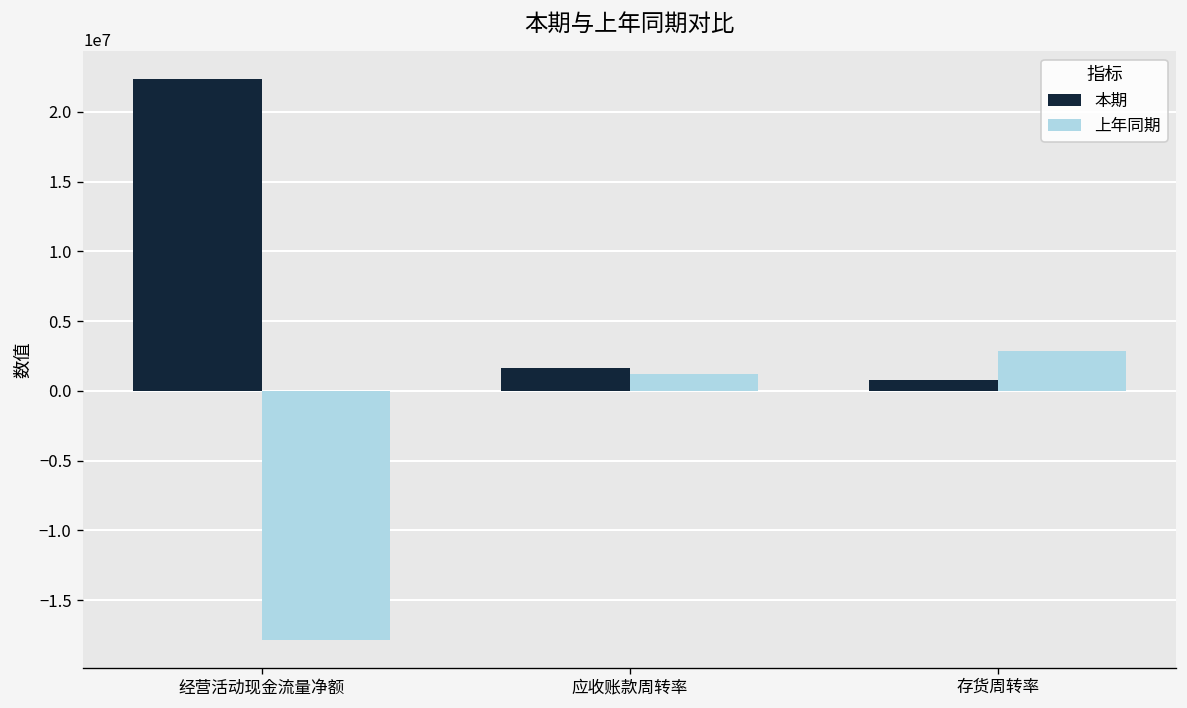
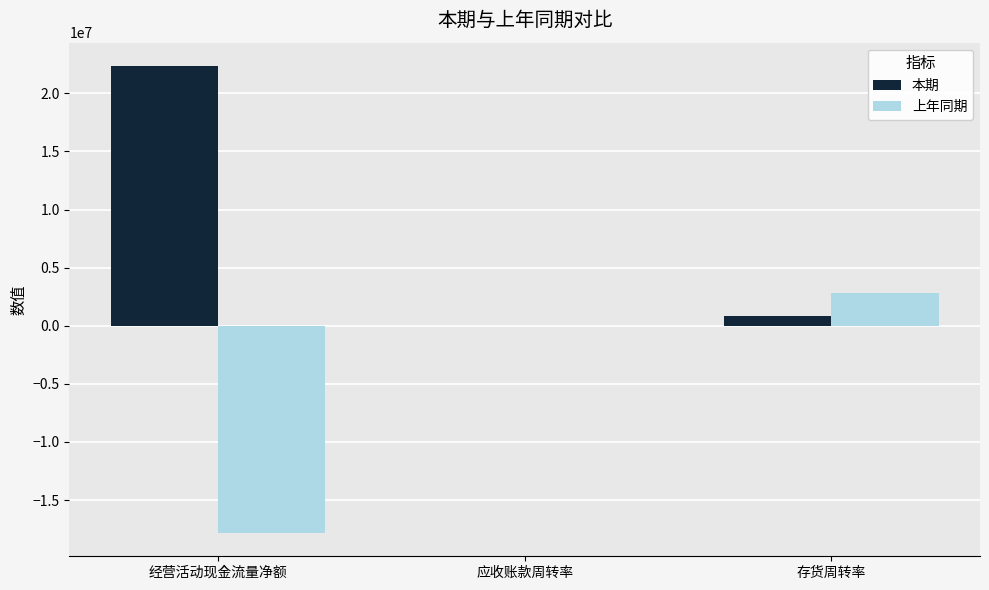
  {
    "本期": {
      "经营活动现金流量净额": 22300000,
-     "应收账款周转率": 1700000,
+     "应收账款周转率": 0,
      "存货周转率": 800000
    },
    "上年同期": {
      "经营活动现金流量净额": -17800000,
-     "应收账款周转率": 1200000,
+     "应收账款周转率": 0,
      "存货周转率": 2800000
    }
  }
